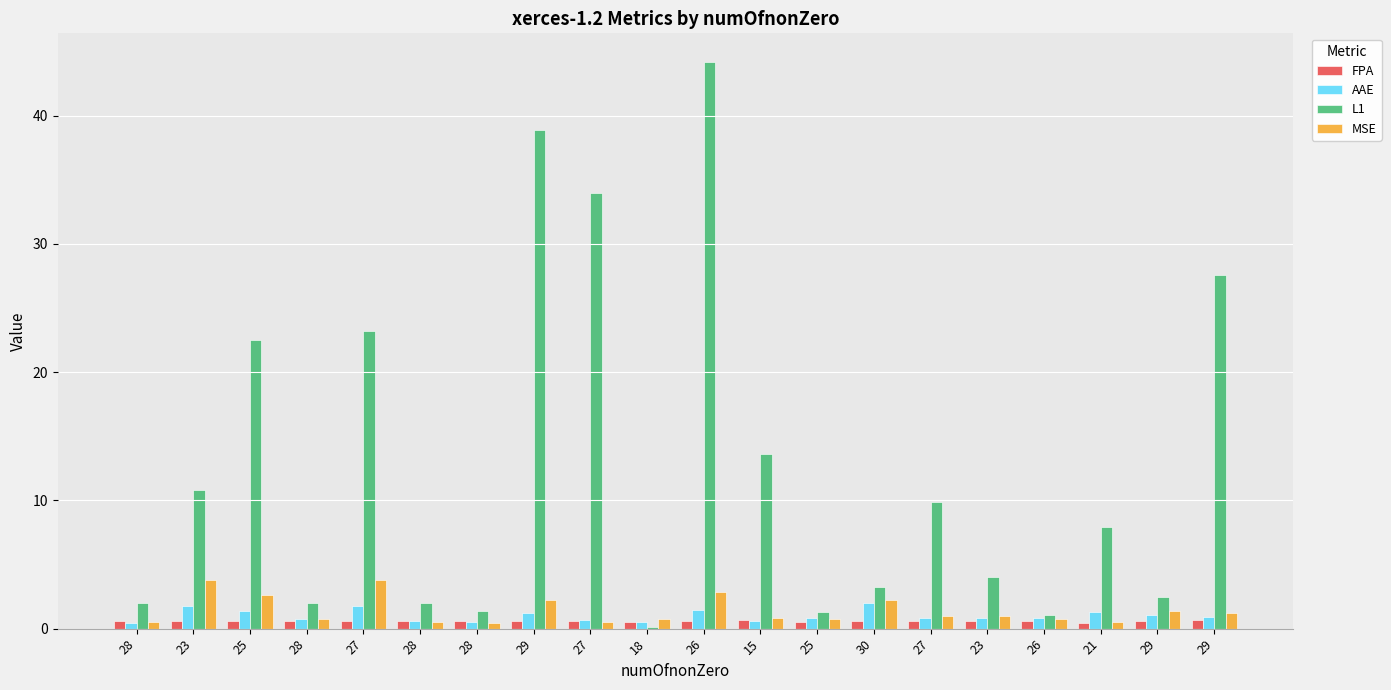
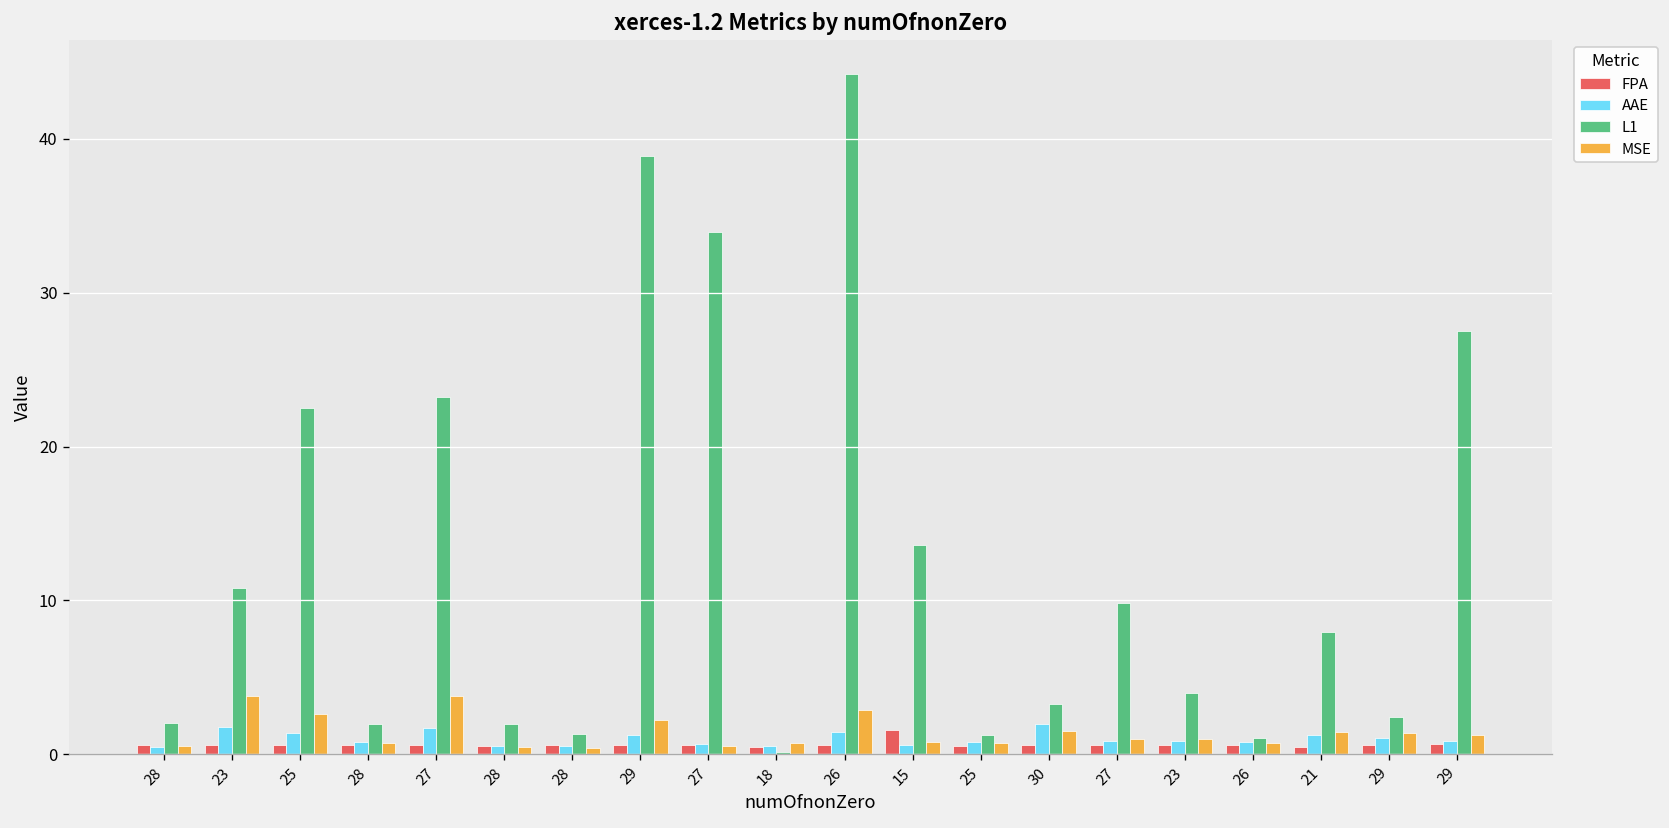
  {
    "FPA": {
      "18": 0.5,
-     "15": 0.7,
+     "15": 1.6,
      "30": 0.6,
      "21": 0.5
    },
    "AAE": {
      "18": 0.5,
      "15": 0.6,
      "30": 2.0,
      "21": 1.3
    },
    "L1": {
      "15": 13.6,
      "30": 3.3,
      "21": 7.9
    },
    "MSE": {
      "18": 0.7,
      "15": 0.8,
-     "30": 2.2,
-     "21": 0.5
+     "30": 1.5,
+     "21": 1.4
    }
  }
